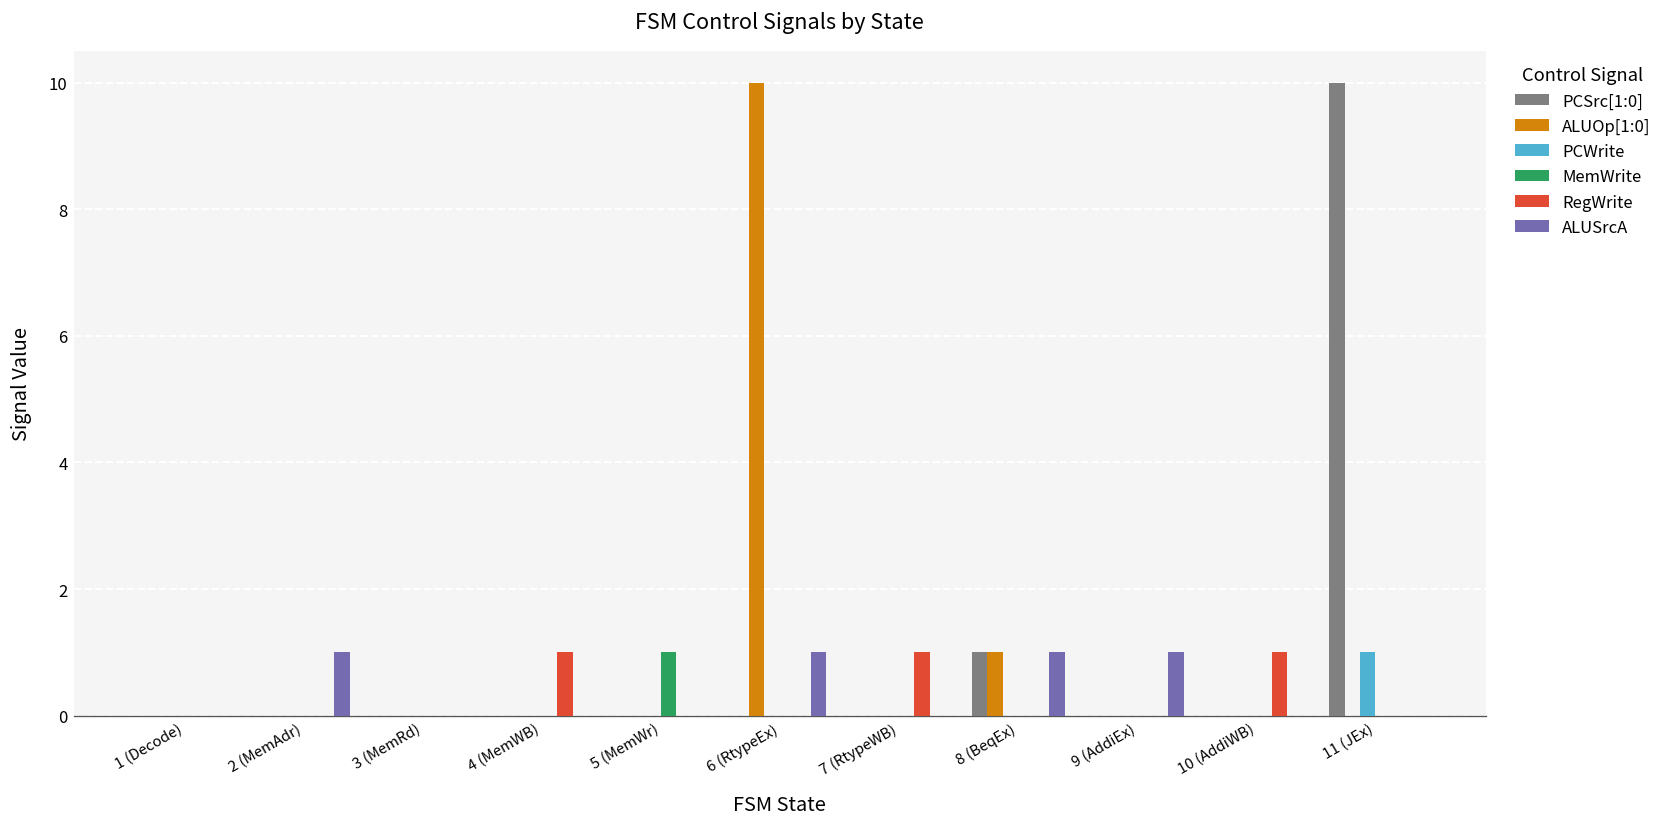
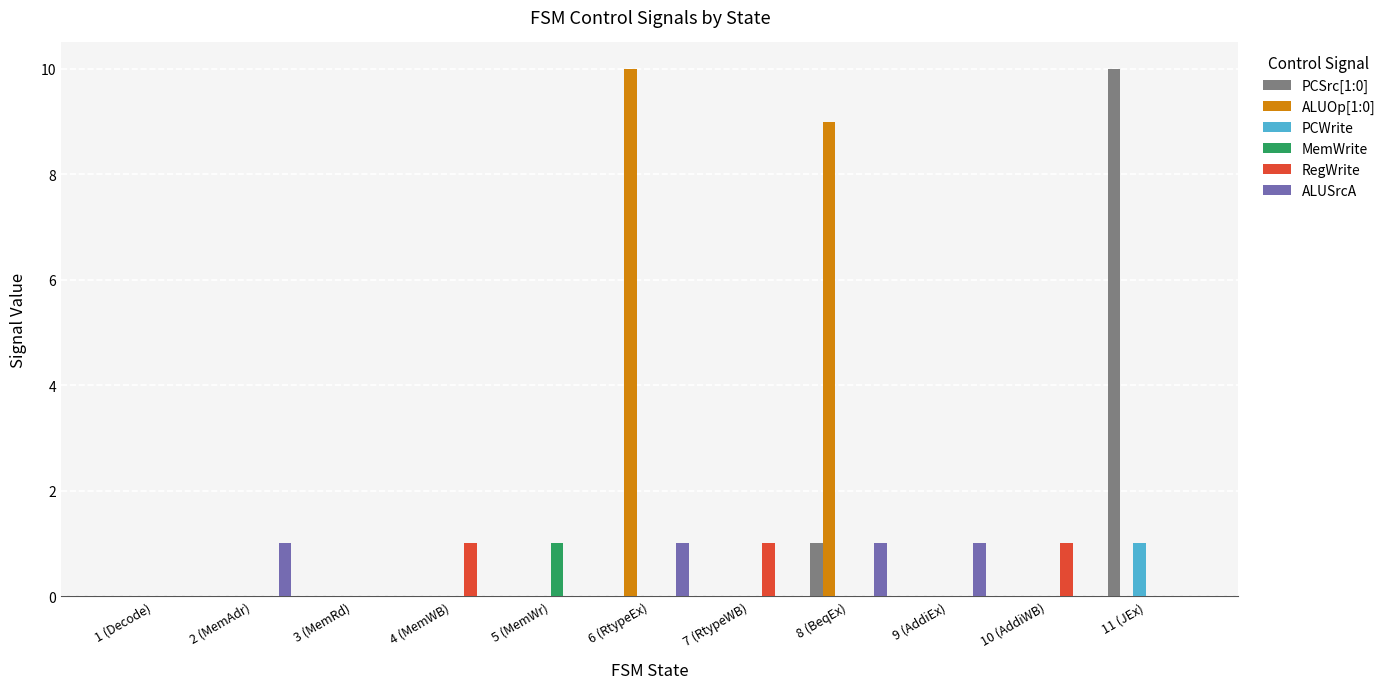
  {
    "ALUOp[1:0]": {
      "1 (Decode)": 0,
      "2 (MemAdr)": 0,
      "3 (MemRd)": 0,
      "4 (MemWB)": 0,
      "5 (MemWr)": 0,
      "6 (RtypeEx)": 10,
      "7 (RtypeWB)": 0,
-     "8 (BeqEx)": 1,
+     "8 (BeqEx)": 9,
      "9 (AddiEx)": 0,
      "10 (AddiWB)": 0,
      "11 (JEx)": 0
    },
    "PCWrite": {
      "1 (Decode)": 0,
      "2 (MemAdr)": 0,
      "3 (MemRd)": 0,
      "4 (MemWB)": 0,
      "5 (MemWr)": 0,
      "6 (RtypeEx)": 0,
      "7 (RtypeWB)": 0,
      "8 (BeqEx)": 0,
      "9 (AddiEx)": 0,
      "10 (AddiWB)": 0,
      "11 (JEx)": 1
    },
    "MemWrite": {
      "1 (Decode)": 0,
      "2 (MemAdr)": 0,
      "3 (MemRd)": 0,
      "4 (MemWB)": 0,
      "5 (MemWr)": 1,
      "6 (RtypeEx)": 0,
      "7 (RtypeWB)": 0,
      "8 (BeqEx)": 0,
      "9 (AddiEx)": 0,
      "10 (AddiWB)": 0,
      "11 (JEx)": 0
    },
    "RegWrite": {
      "1 (Decode)": 0,
      "2 (MemAdr)": 0,
      "3 (MemRd)": 0,
      "4 (MemWB)": 1,
      "5 (MemWr)": 0,
      "6 (RtypeEx)": 0,
      "7 (RtypeWB)": 1,
      "8 (BeqEx)": 0,
      "9 (AddiEx)": 0,
      "10 (AddiWB)": 1,
      "11 (JEx)": 0
    }
  }
